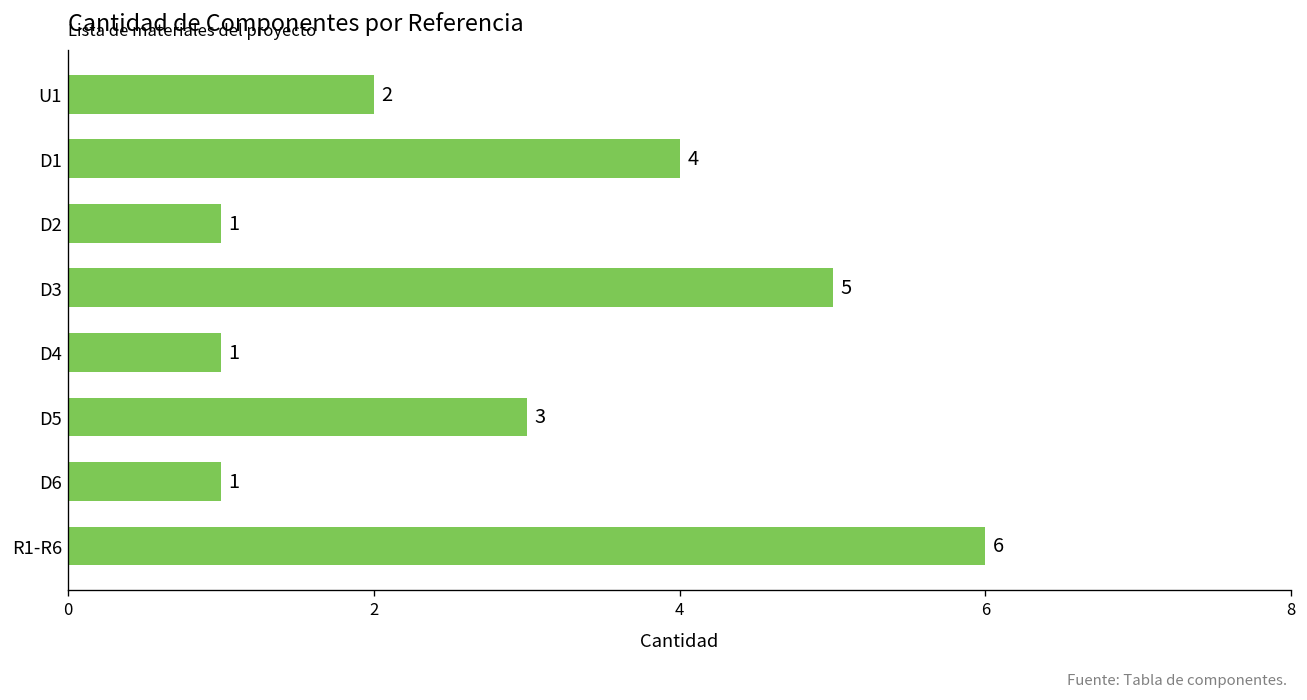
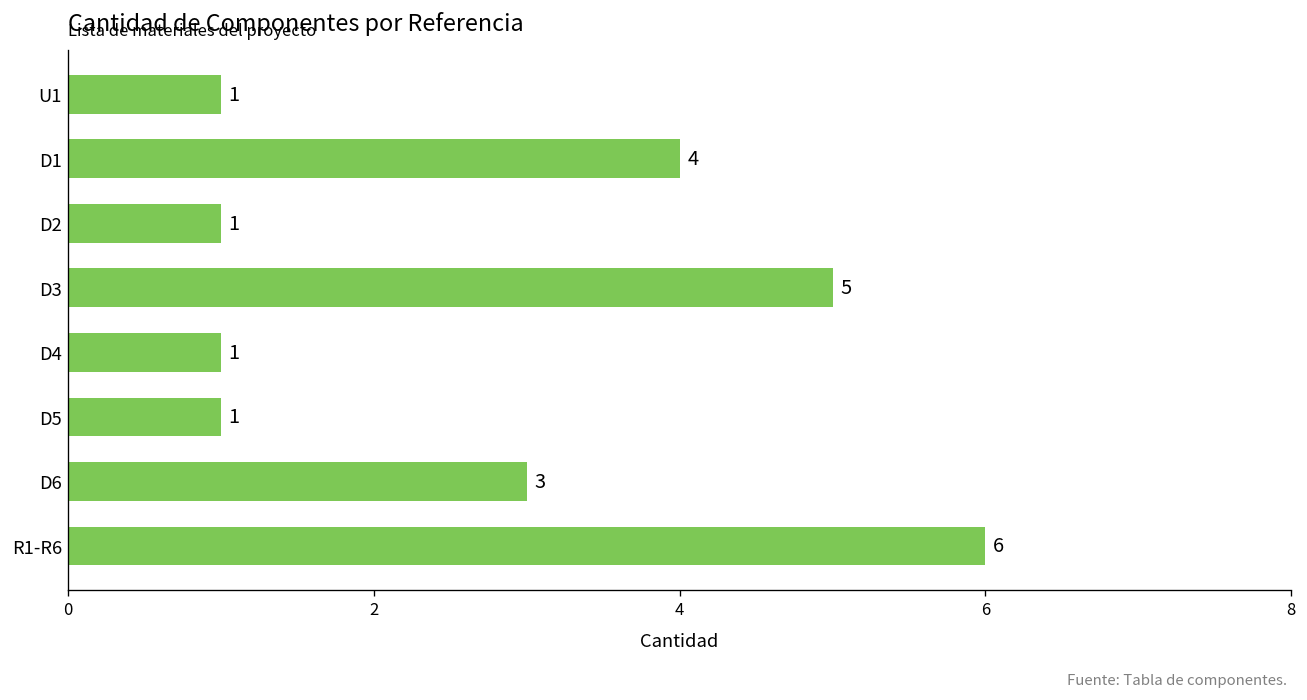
  {
-   "U1": 2,
+   "U1": 1,
    "D1": 4,
    "D2": 1,
    "D3": 5,
    "D4": 1,
-   "D5": 3,
-   "D6": 1,
+   "D5": 1,
+   "D6": 3,
    "R1-R6": 6
  }
